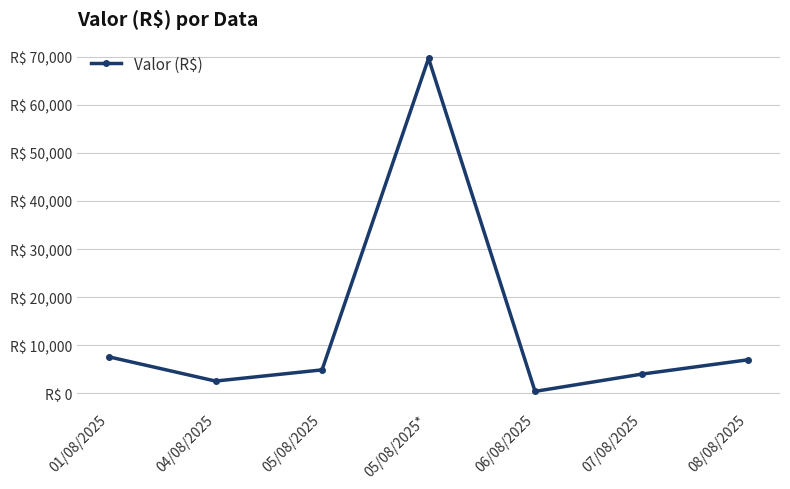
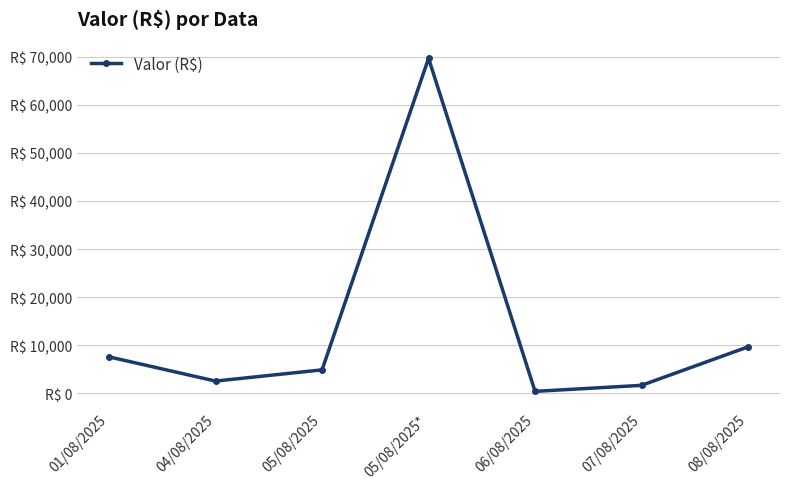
  {
    "01/08/2025": "R$ 8,000",
    "04/08/2025": "R$ 3,000",
    "05/08/2025": "R$ 5,000",
    "05/08/2025*": "R$ 70,000",
    "06/08/2025": "R$ 0",
-   "07/08/2025": "R$ 4,000",
-   "08/08/2025": "R$ 7,000"
+   "07/08/2025": "R$ 2,000",
+   "08/08/2025": "R$ 10,000"
  }
